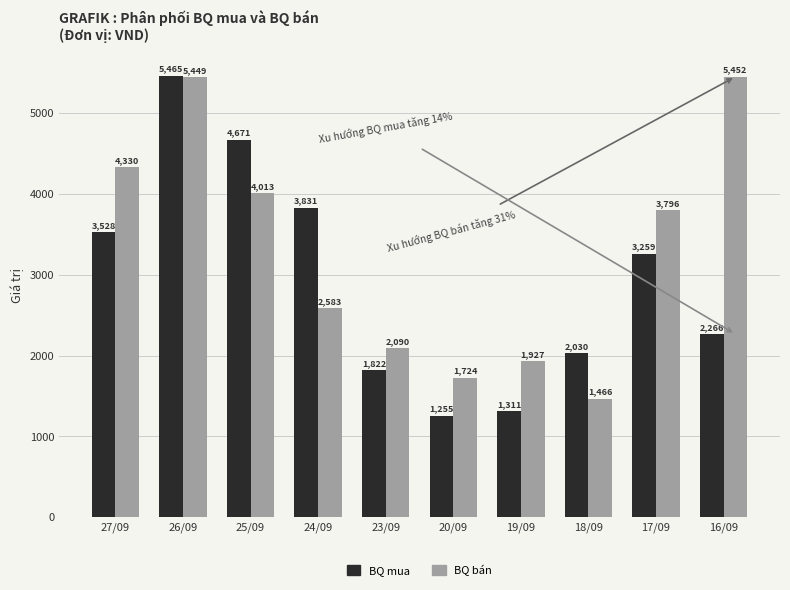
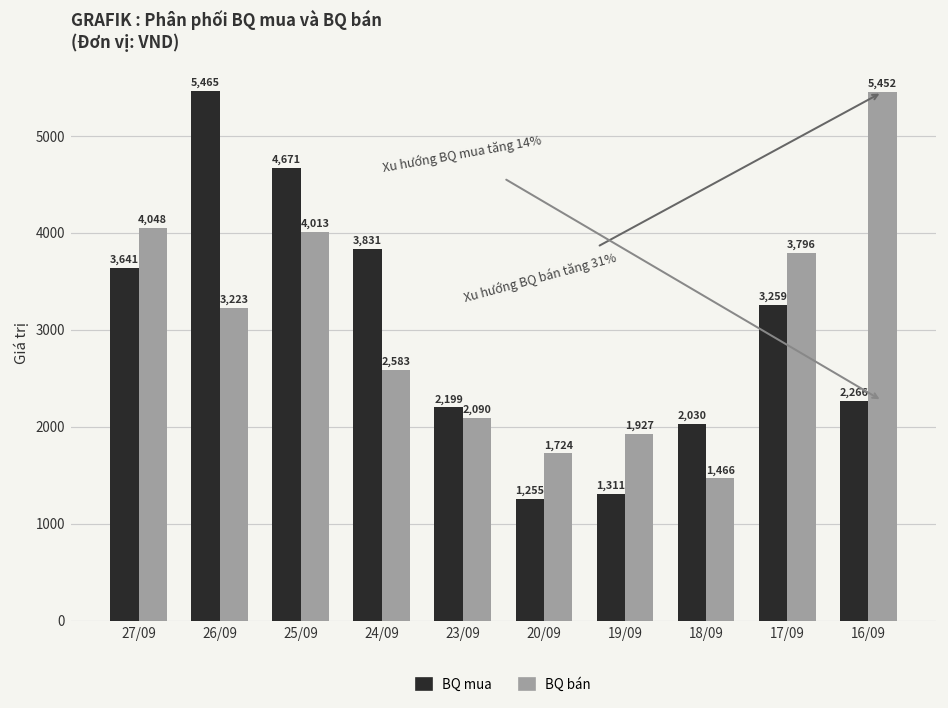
  {
    "BQ mua": {
-     "27/09": "3,528",
+     "27/09": "3,641",
      "26/09": "5,465",
      "25/09": "4,671",
      "24/09": "3,831",
-     "23/09": "1,822",
+     "23/09": "2,199",
      "20/09": "1,255",
      "19/09": "1,311",
      "18/09": "2,030"
    },
    "BQ bán": {
-     "27/09": "4,330",
-     "26/09": "5,449",
+     "27/09": "4,048",
+     "26/09": "3,223",
      "25/09": "4,013",
      "23/09": "2,090",
      "20/09": "1,724",
      "19/09": "1,927",
      "18/09": "1,466",
      "16/09": "5,452"
    }
  }
